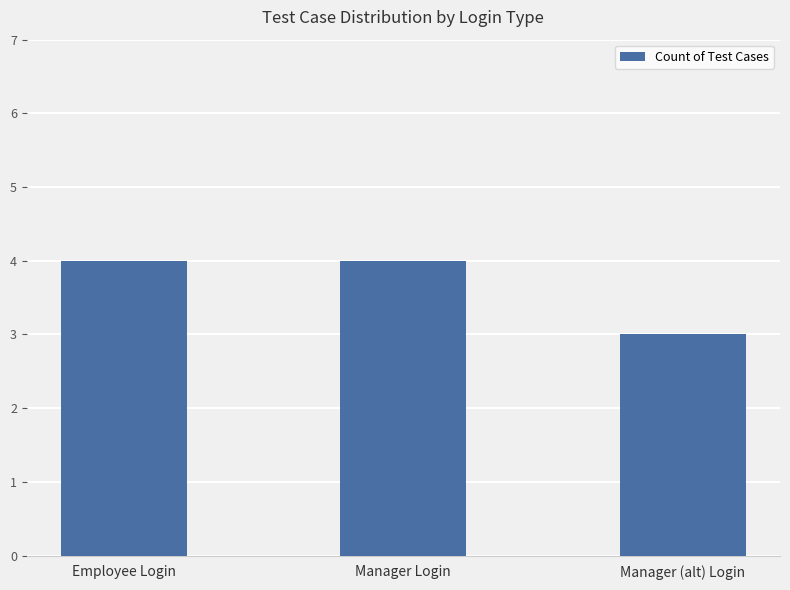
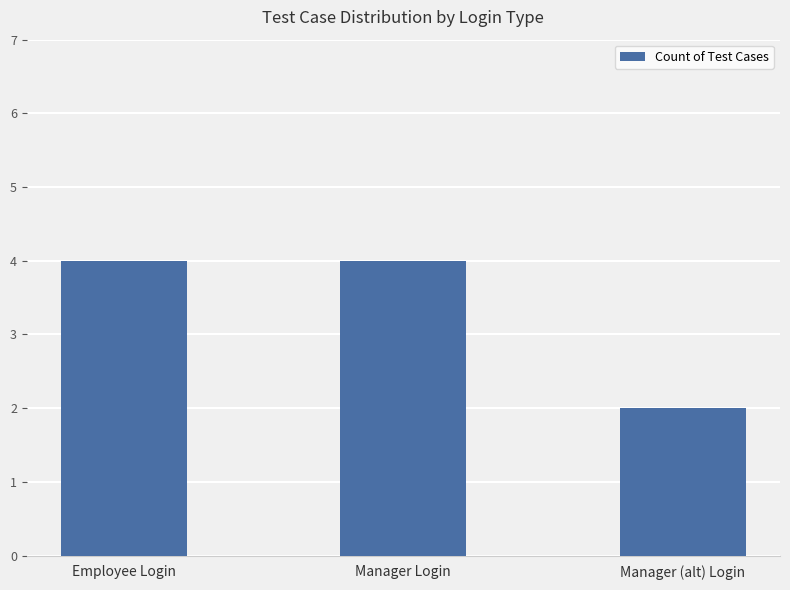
  {
    "Employee Login": 4,
    "Manager Login": 4,
-   "Manager (alt) Login": 3
+   "Manager (alt) Login": 2
  }
